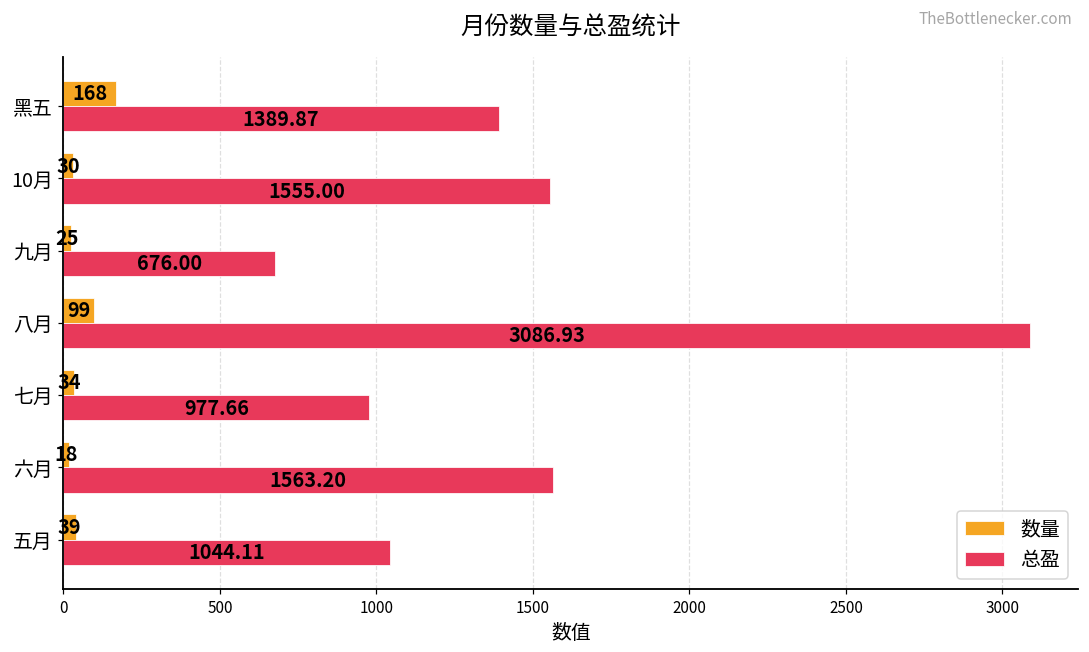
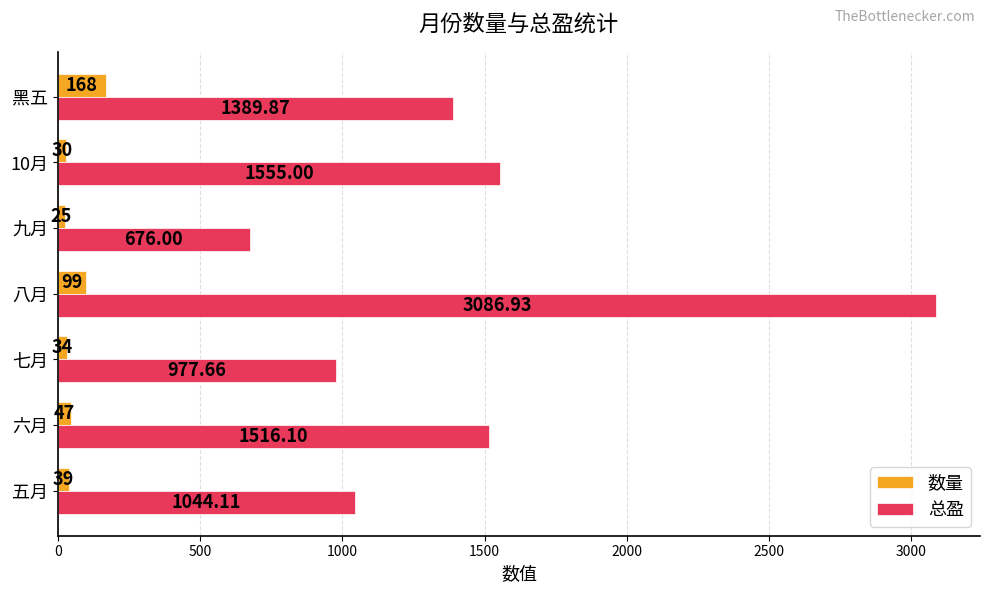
  {
    "数量": {
      "黑五": 168,
      "10月": 30,
      "九月": 25,
      "八月": 99,
      "七月": 34,
-     "六月": 18,
+     "六月": 47,
      "五月": 39
    },
    "总盈": {
      "黑五": 1389.87,
      "10月": 1555.00,
      "九月": 676.00,
      "八月": 3086.93,
      "七月": 977.66,
-     "六月": 1563.20,
+     "六月": 1516.10,
      "五月": 1044.11
    }
  }
